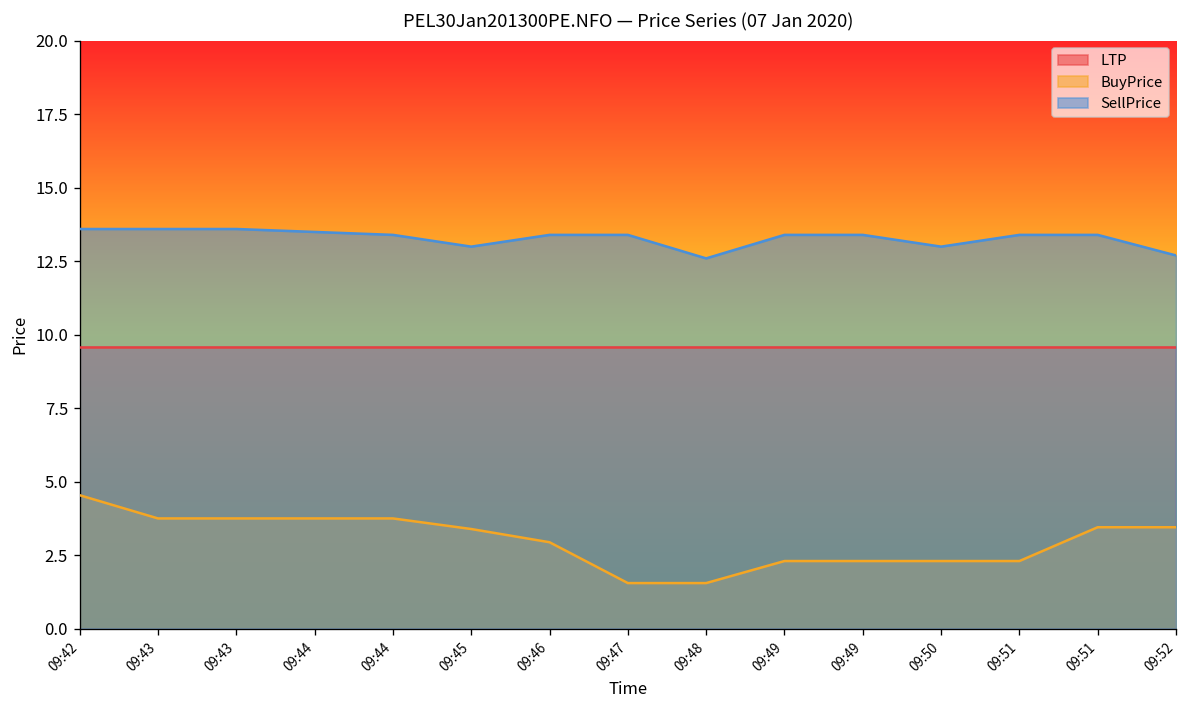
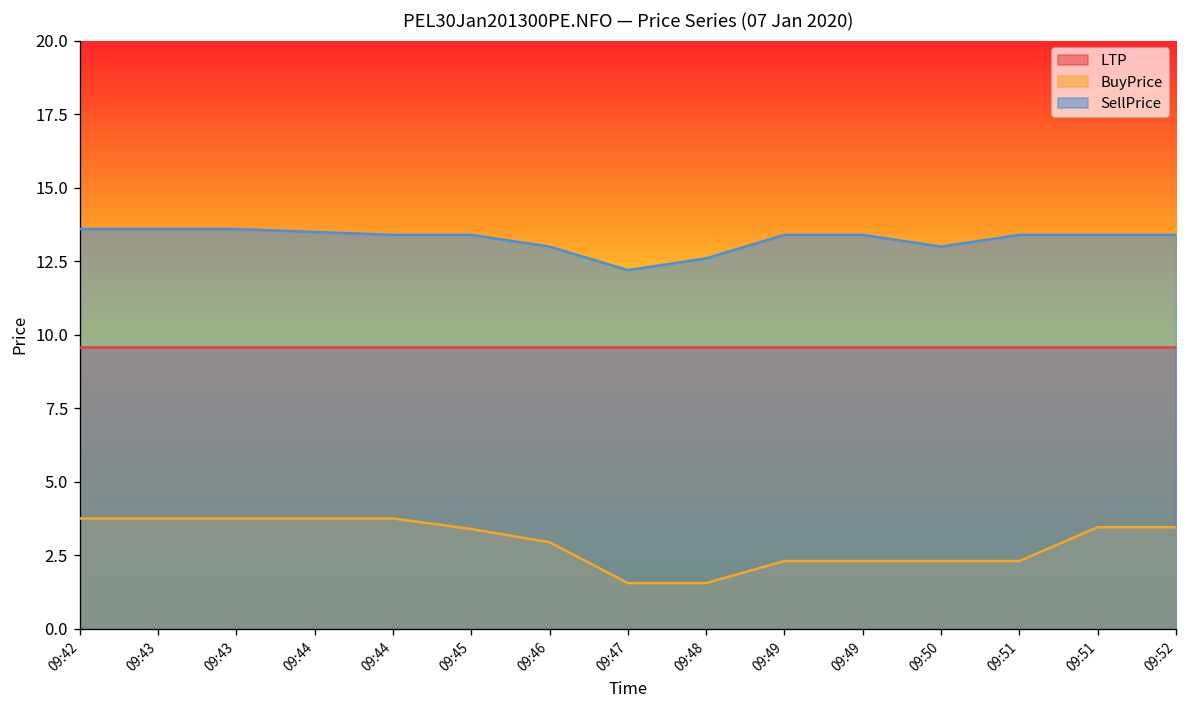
  {
    "LTP": {
      "09:42": 9.6,
      "09:45": 9.6,
      "09:46": 9.6,
      "09:47": 9.6,
      "09:48": 9.6,
      "09:50": 9.6,
      "09:52": 9.6
    },
    "BuyPrice": {
-     "09:42": 4.5,
+     "09:42": 3.8,
      "09:45": 3.4,
      "09:46": 2.9,
      "09:47": 1.6,
      "09:48": 1.6,
      "09:50": 2.3,
      "09:52": 3.5
    },
    "SellPrice": {
      "09:42": 13.6,
-     "09:45": 13.0,
-     "09:46": 13.4,
-     "09:47": 13.4,
+     "09:45": 13.4,
+     "09:46": 13.0,
+     "09:47": 12.2,
      "09:48": 12.6,
      "09:50": 13.0,
-     "09:52": 12.7
+     "09:52": 13.4
    }
  }
